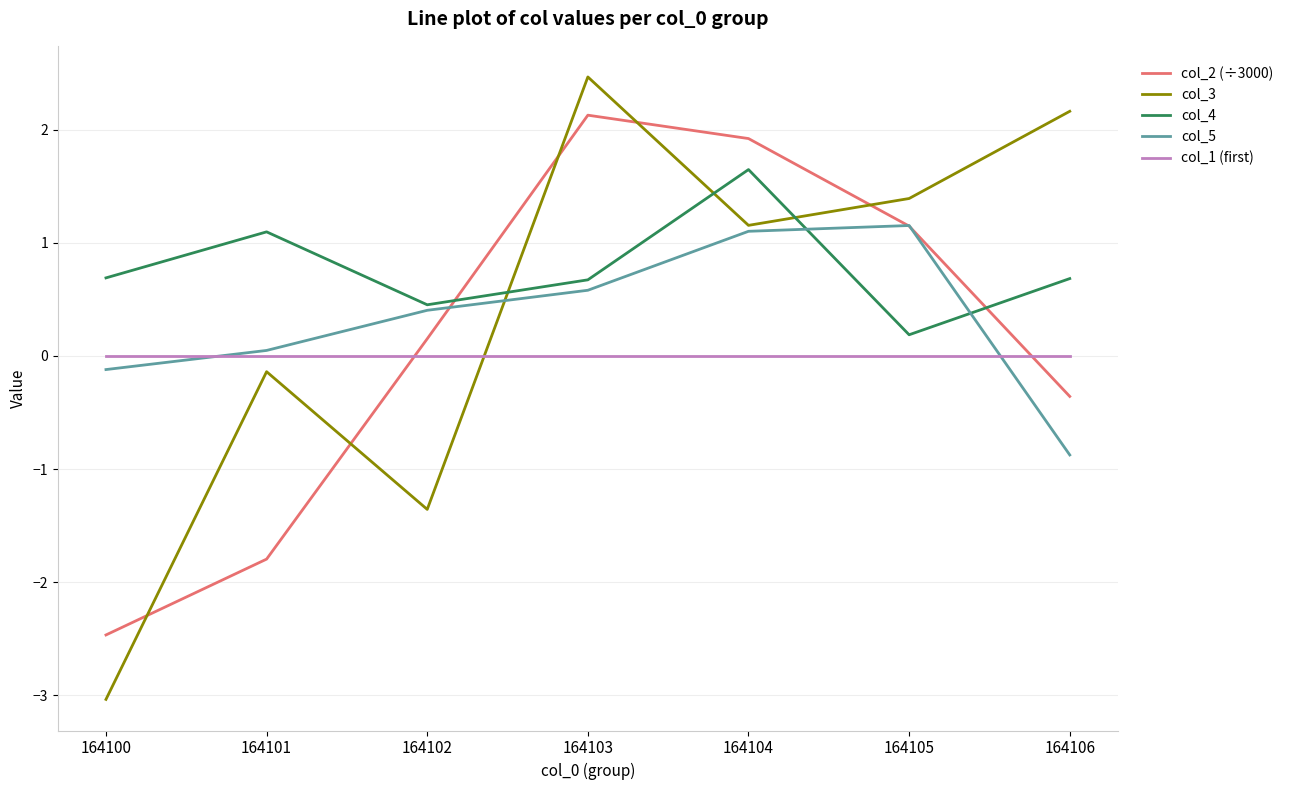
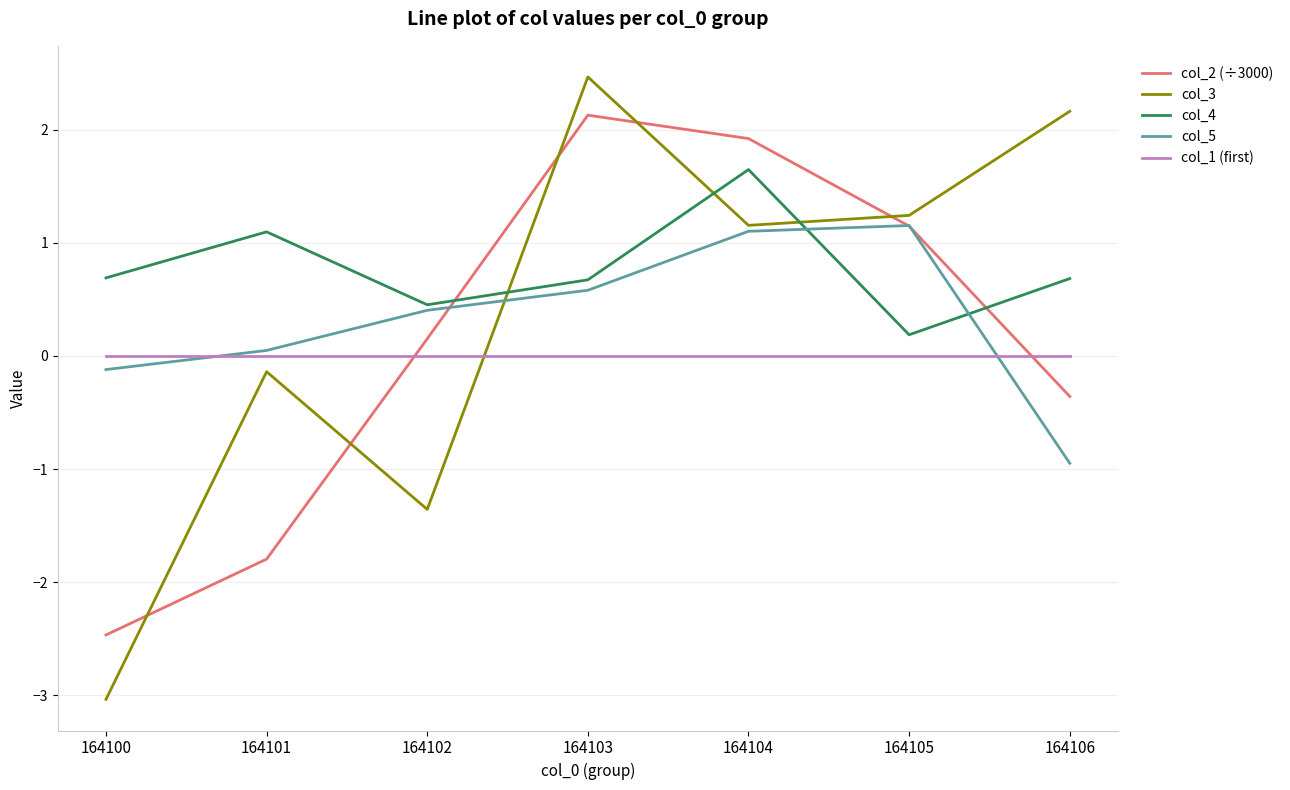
  {
    "col_2 (÷3000)": {
      "164100": -2.47,
      "164101": -1.80,
      "164102": 0.15,
      "164103": 2.13,
      "164104": 1.92,
      "164106": -0.36
    },
    "col_3": {
      "164100": -3.04,
      "164101": -0.14,
      "164102": -1.36,
      "164103": 2.46,
      "164104": 1.15,
-     "164105": 1.39,
+     "164105": 1.24,
      "164106": 2.16
    },
    "col_4": {
      "164100": 0.69,
      "164101": 1.10,
      "164102": 0.45,
      "164103": 0.67,
      "164104": 1.65,
      "164105": 0.19,
      "164106": 0.68
    },
    "col_5": {
      "164100": -0.12,
      "164101": 0.05,
      "164102": 0.40,
      "164103": 0.58,
      "164104": 1.10,
-     "164106": -0.88
+     "164106": -0.95
    },
    "col_1 (first)": {
      "164100": 0.00,
      "164101": 0.00,
      "164102": 0.00,
      "164103": 0.00,
      "164104": 0.00,
      "164105": 0.00,
      "164106": 0.00
    }
  }
